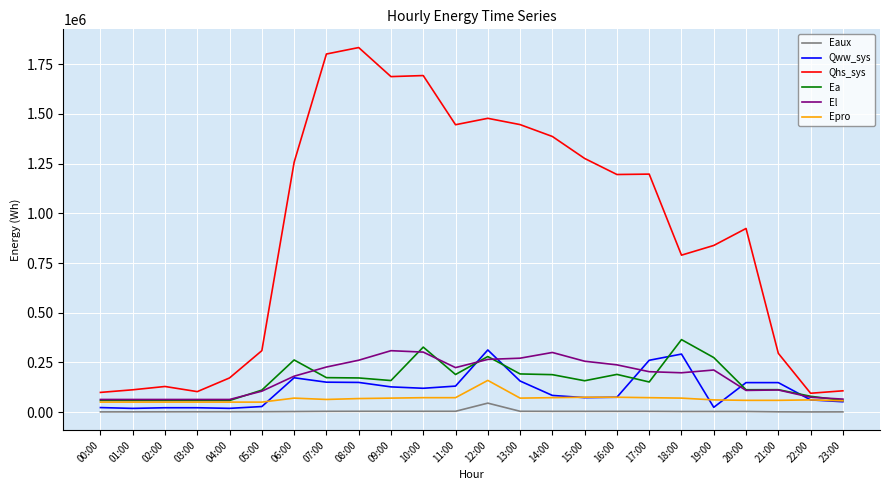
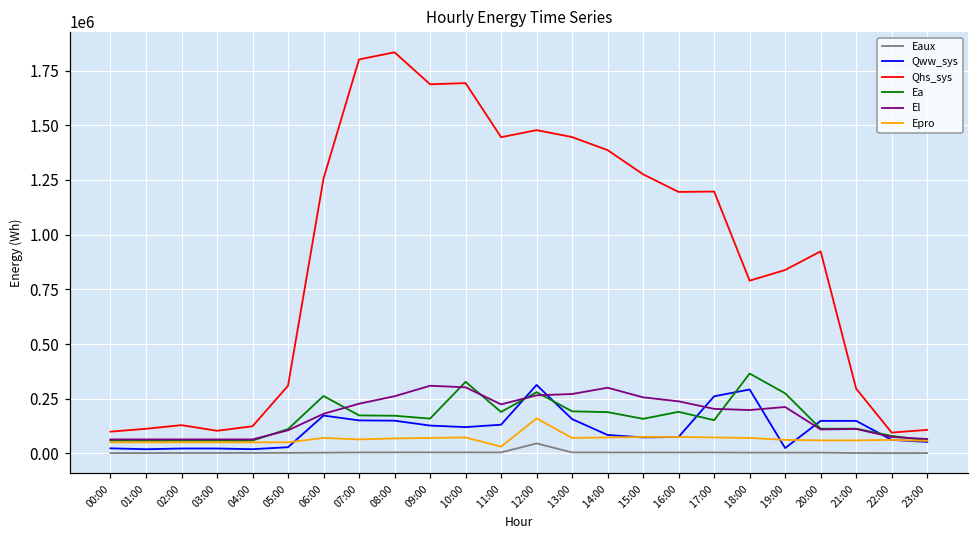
  {
    "Eaux": {
      "00:00": 0,
      "01:00": 0,
      "02:00": 0,
      "03:00": 0,
      "04:00": 0,
      "05:00": 0,
      "06:00": 0,
      "07:00": 0,
      "08:00": 0,
      "09:00": 0,
      "10:00": 0,
      "11:00": 0,
      "12:00": 50000,
      "13:00": 0,
      "14:00": 0,
      "15:00": 0,
      "16:00": 0,
      "17:00": 0,
      "18:00": 0,
      "19:00": 0,
      "20:00": 0,
      "21:00": 0,
      "22:00": 0,
      "23:00": 0
    },
    "Qww_sys": {
      "00:00": 20000,
      "01:00": 20000,
      "02:00": 20000,
      "03:00": 20000,
      "04:00": 20000,
      "05:00": 30000,
      "07:00": 150000,
      "08:00": 150000,
      "09:00": 130000,
      "10:00": 120000,
      "11:00": 130000,
      "12:00": 310000,
      "13:00": 160000,
      "17:00": 260000,
      "18:00": 290000,
      "19:00": 20000,
      "20:00": 150000,
      "21:00": 150000
    },
    "Qhs_sys": {
      "00:00": 100000,
      "01:00": 110000,
      "02:00": 130000,
      "03:00": 100000,
-     "04:00": 170000,
+     "04:00": 120000,
      "05:00": 310000,
      "06:00": 1260000,
      "07:00": 1800000,
      "08:00": 1830000,
      "09:00": 1690000,
      "10:00": 1690000,
      "11:00": 1450000,
      "12:00": 1480000,
      "13:00": 1450000,
      "14:00": 1390000,
      "15:00": 1280000,
      "16:00": 1200000,
      "17:00": 1200000,
      "18:00": 790000,
      "19:00": 840000,
      "20:00": 920000,
      "21:00": 300000,
      "22:00": 100000,
      "23:00": 110000
    },
    "Ea": {
      "06:00": 260000,
      "07:00": 170000,
      "08:00": 170000,
      "09:00": 160000,
      "10:00": 330000,
      "11:00": 190000,
      "12:00": 280000,
      "13:00": 190000,
      "14:00": 190000,
      "15:00": 160000,
      "16:00": 190000,
      "17:00": 150000,
      "18:00": 360000,
      "19:00": 270000
    },
    "El": {
      "07:00": 230000,
      "08:00": 260000,
      "09:00": 310000,
      "10:00": 300000,
      "11:00": 220000,
      "12:00": 270000,
      "13:00": 270000,
      "14:00": 300000,
      "15:00": 260000,
      "16:00": 240000,
      "17:00": 200000,
      "18:00": 200000,
      "19:00": 210000
    },
    "Epro": {
      "05:00": 50000,
      "06:00": 70000,
      "07:00": 60000,
      "08:00": 70000,
      "09:00": 70000,
      "10:00": 70000,
-     "11:00": 70000,
+     "11:00": 30000,
      "12:00": 160000,
      "13:00": 70000,
      "17:00": 70000,
      "18:00": 70000,
      "19:00": 60000,
      "20:00": 60000,
      "21:00": 60000
    }
  }
